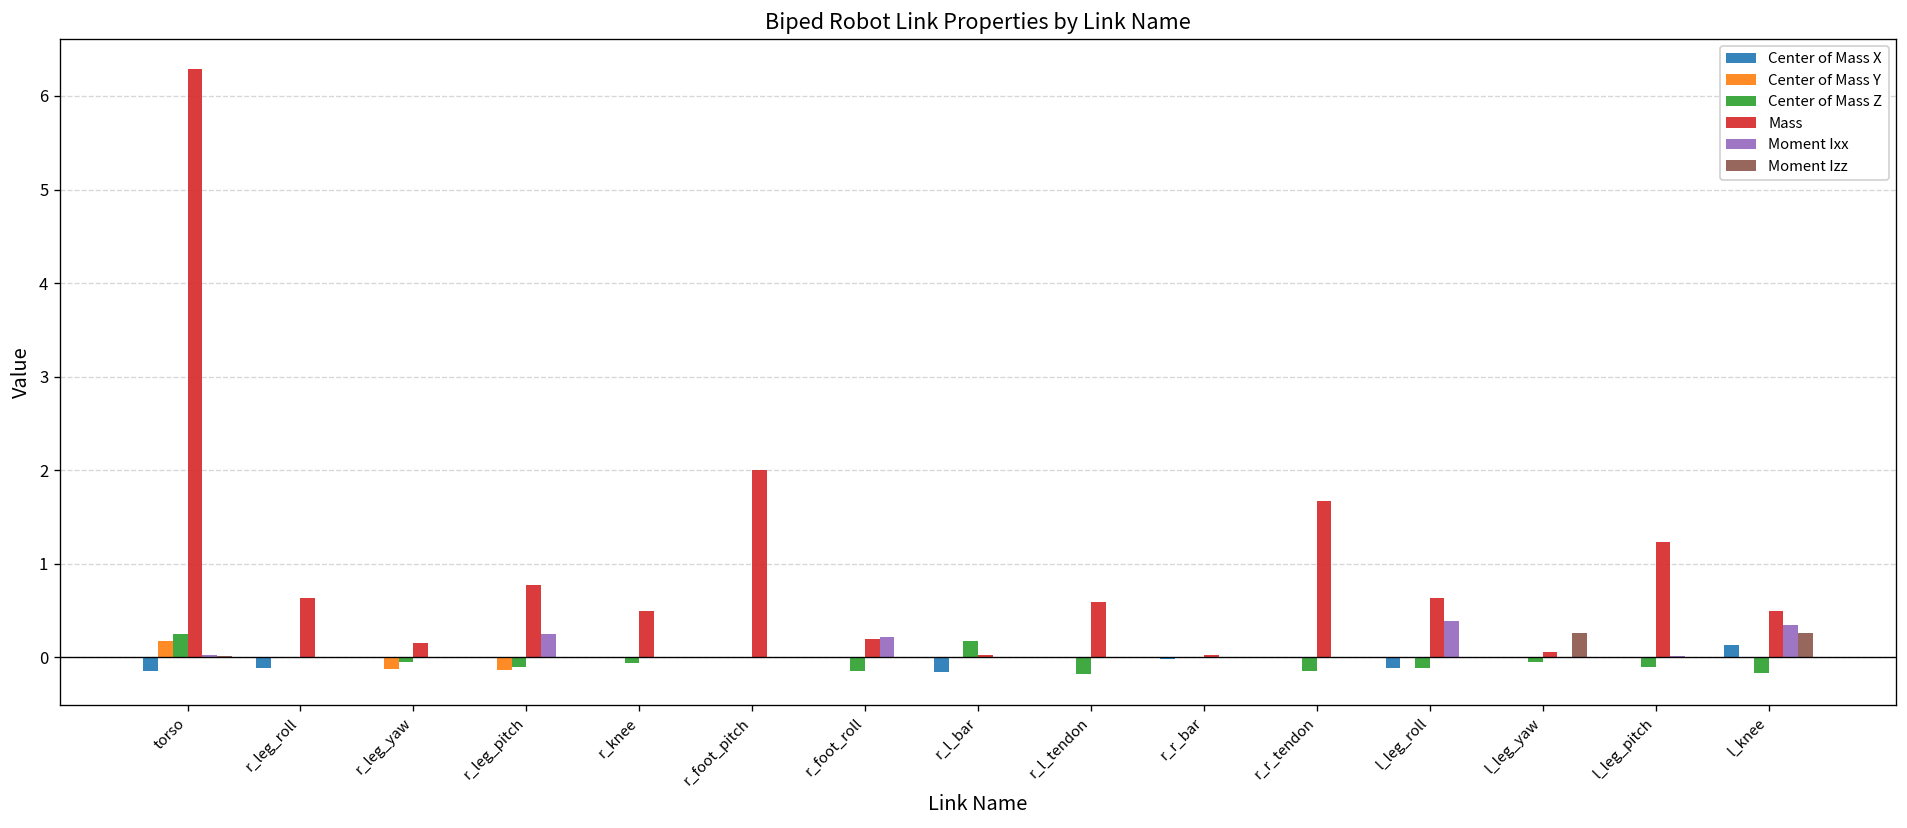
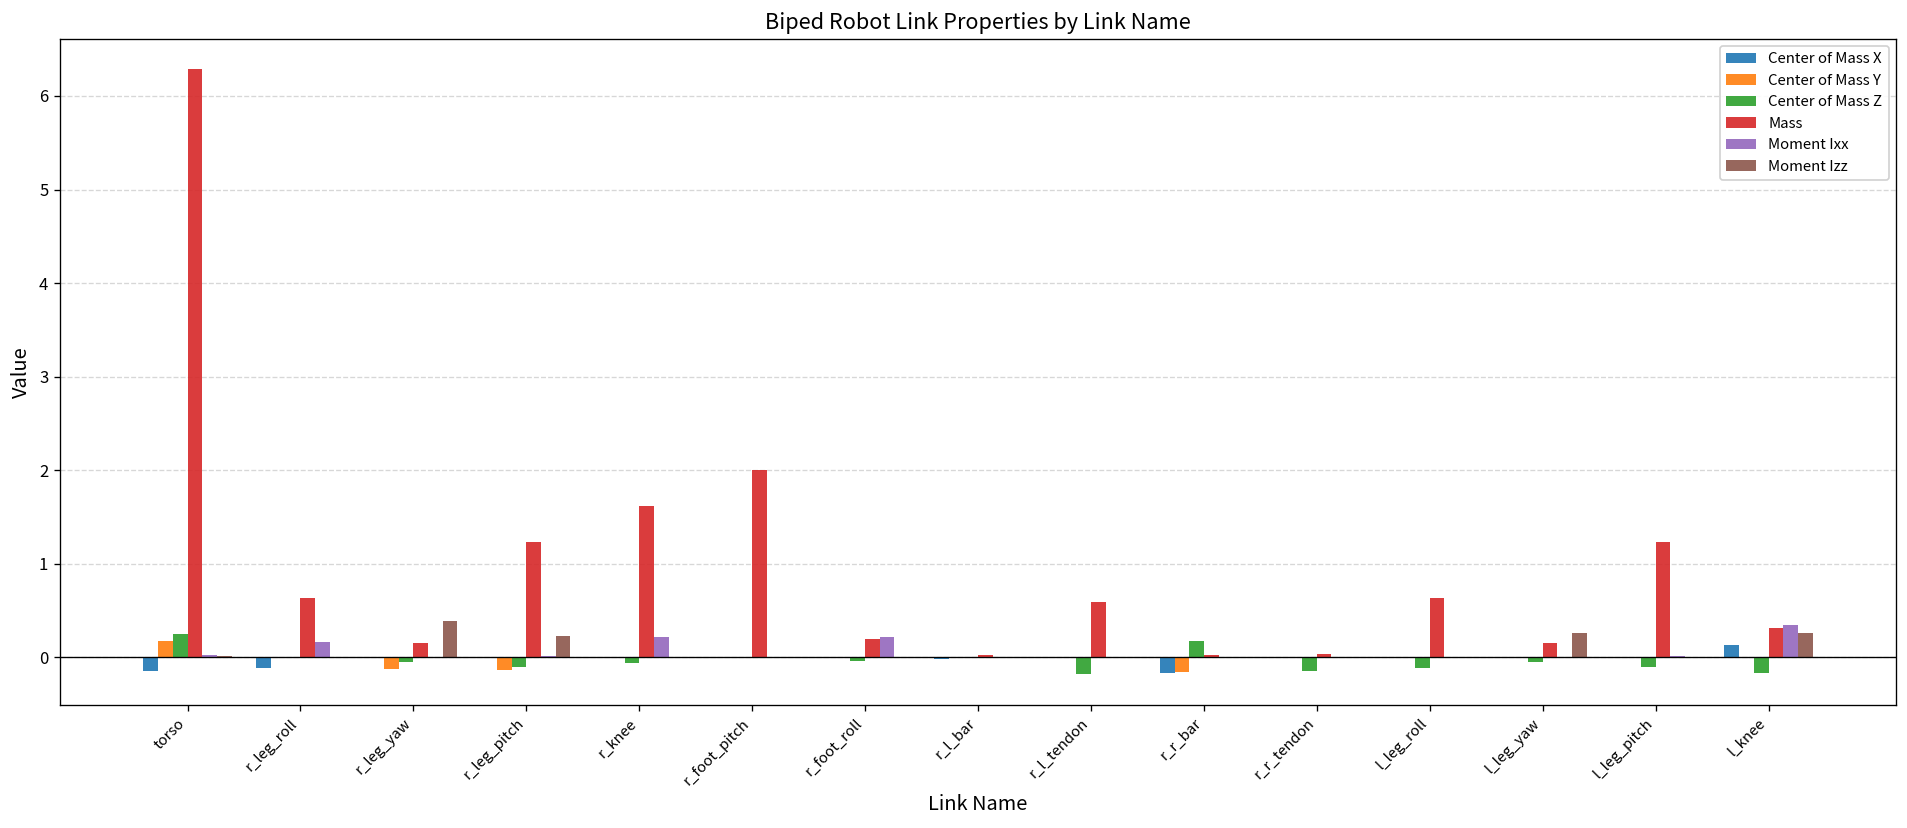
  {
    "Center of Mass X": {
      "torso": -0.1,
      "r_leg_roll": -0.1,
-     "r_l_bar": -0.2,
-     "r_r_bar": 0.0,
-     "l_leg_roll": -0.1,
+     "r_l_bar": 0.0,
+     "r_r_bar": -0.2,
+     "l_leg_roll": 0.0,
      "l_knee": 0.1
    },
    "Center of Mass Y": {
      "torso": 0.2,
      "r_leg_yaw": -0.1,
      "r_leg_pitch": -0.1,
-     "r_r_bar": 0.0
+     "r_r_bar": -0.2
    },
    "Center of Mass Z": {
      "torso": 0.2,
      "r_leg_yaw": -0.1,
      "r_leg_pitch": -0.1,
      "r_knee": -0.1,
-     "r_foot_roll": -0.1,
-     "r_l_bar": 0.2,
+     "r_foot_roll": 0.0,
+     "r_l_bar": 0.0,
      "r_l_tendon": -0.2,
-     "r_r_bar": 0.0,
+     "r_r_bar": 0.2,
      "r_r_tendon": -0.2,
      "l_leg_roll": -0.1,
      "l_leg_yaw": -0.1,
      "l_leg_pitch": -0.1,
      "l_knee": -0.2
    },
    "Mass": {
      "torso": 6.3,
      "r_leg_roll": 0.6,
      "r_leg_yaw": 0.2,
-     "r_leg_pitch": 0.8,
-     "r_knee": 0.5,
+     "r_leg_pitch": 1.2,
+     "r_knee": 1.6,
      "r_foot_pitch": 2.0,
      "r_foot_roll": 0.2,
      "r_l_tendon": 0.6,
-     "r_r_tendon": 1.7,
+     "r_r_tendon": 0.0,
      "l_leg_roll": 0.6,
-     "l_leg_yaw": 0.1,
+     "l_leg_yaw": 0.2,
      "l_leg_pitch": 1.2,
-     "l_knee": 0.5
+     "l_knee": 0.3
    },
    "Moment Ixx": {
-     "r_leg_roll": 0.0,
-     "r_leg_pitch": 0.3,
-     "r_knee": 0.0,
+     "r_leg_roll": 0.2,
+     "r_leg_pitch": 0.0,
+     "r_knee": 0.2,
      "r_foot_roll": 0.2,
-     "l_leg_roll": 0.4,
+     "l_leg_roll": 0.0,
      "l_knee": 0.3
    },
    "Moment Izz": {
-     "r_leg_yaw": 0.0,
-     "r_leg_pitch": 0.0,
+     "r_leg_yaw": 0.4,
+     "r_leg_pitch": 0.2,
      "l_leg_yaw": 0.3,
      "l_knee": 0.3
    }
  }
